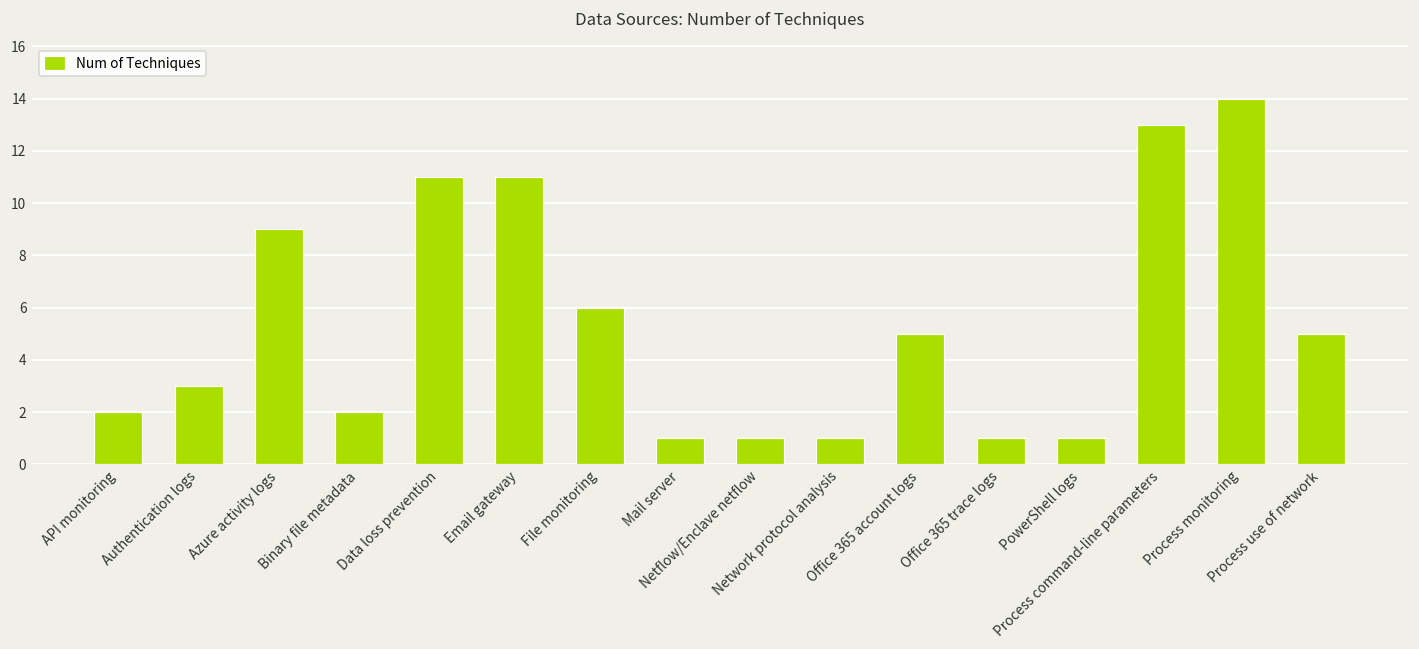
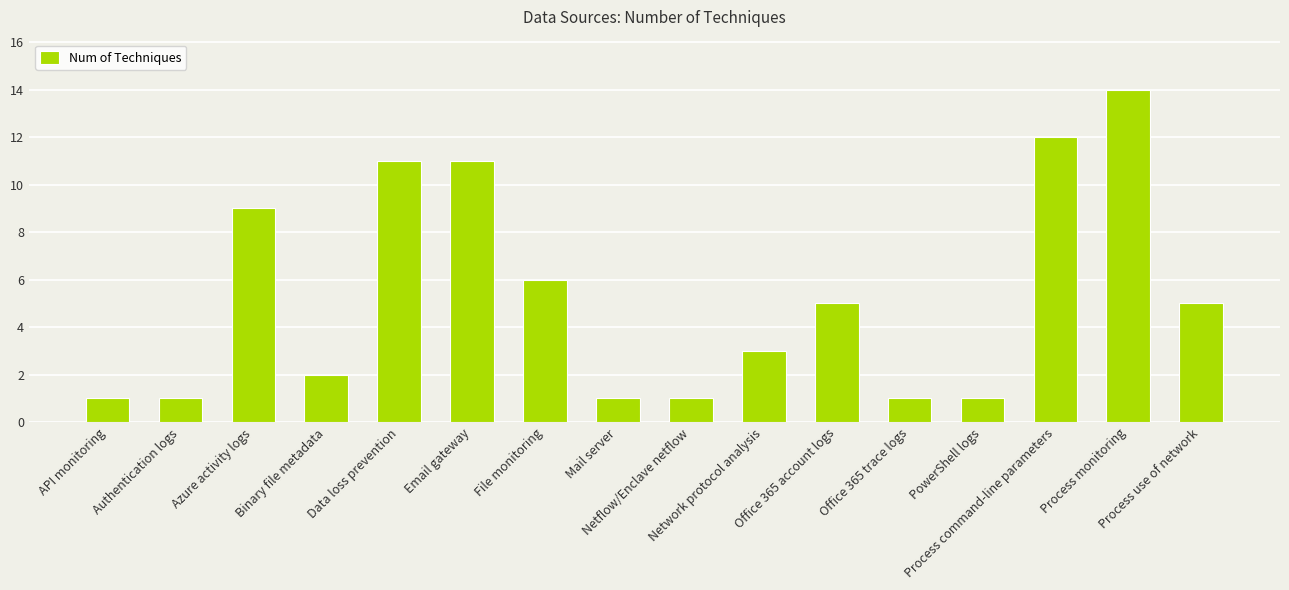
  {
-   "API monitoring": 2,
-   "Authentication logs": 3,
+   "API monitoring": 1,
+   "Authentication logs": 1,
    "Azure activity logs": 9,
    "Binary file metadata": 2,
    "Data loss prevention": 11,
    "Email gateway": 11,
    "File monitoring": 6,
    "Mail server": 1,
    "Netflow/Enclave netflow": 1,
-   "Network protocol analysis": 1,
+   "Network protocol analysis": 3,
    "Office 365 account logs": 5,
    "Office 365 trace logs": 1,
    "PowerShell logs": 1,
-   "Process command-line parameters": 13,
+   "Process command-line parameters": 12,
    "Process monitoring": 14,
    "Process use of network": 5
  }
